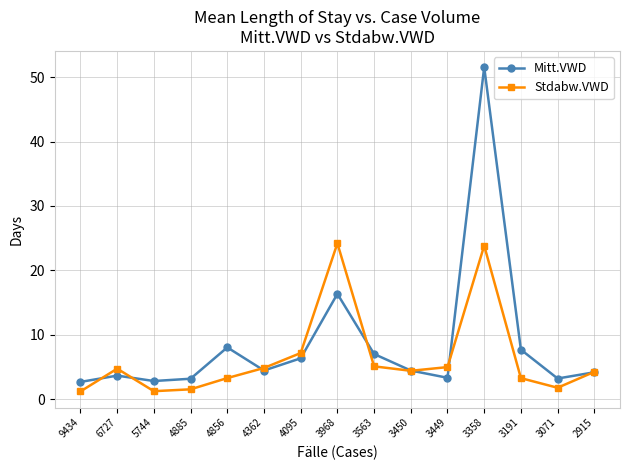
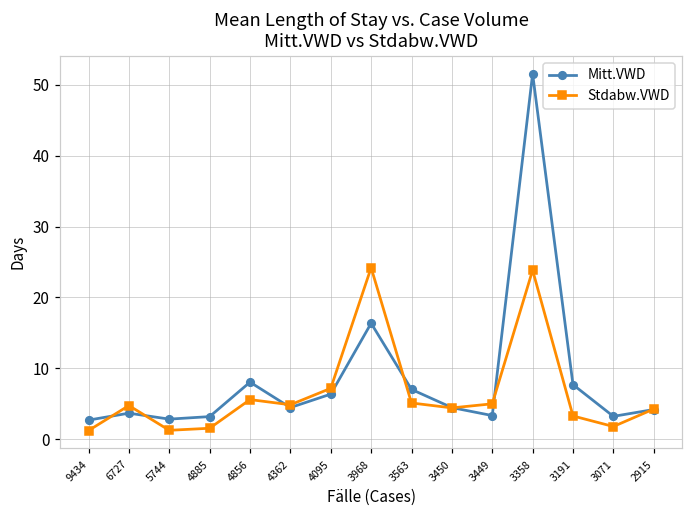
  {
    "Mitt.VWD": {
      "9434": 3,
      "6727": 4,
      "5744": 3,
      "4885": 3,
      "4856": 8,
      "4095": 6,
      "3968": 16,
      "3563": 7,
      "3449": 3,
      "3358": 52,
      "3191": 8,
      "3071": 3
    },
    "Stdabw.VWD": {
      "9434": 1,
      "6727": 5,
      "5744": 1,
      "4885": 2,
-     "4856": 3,
+     "4856": 6,
      "4095": 7,
      "3968": 24,
      "3563": 5,
      "3449": 5,
      "3358": 24,
      "3191": 3,
      "3071": 2
    }
  }
